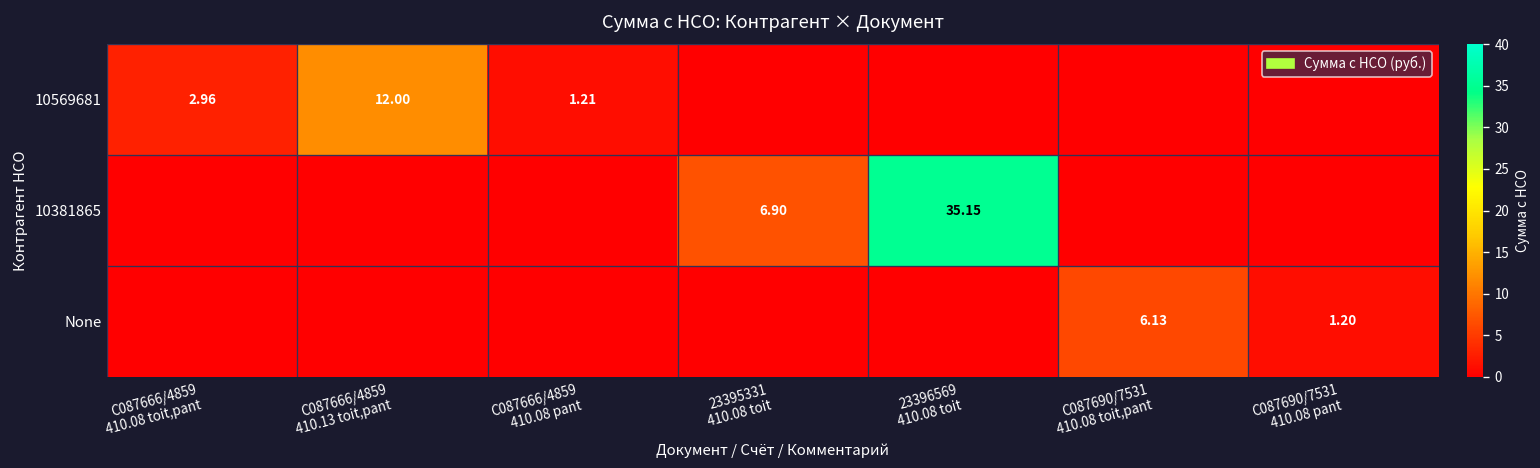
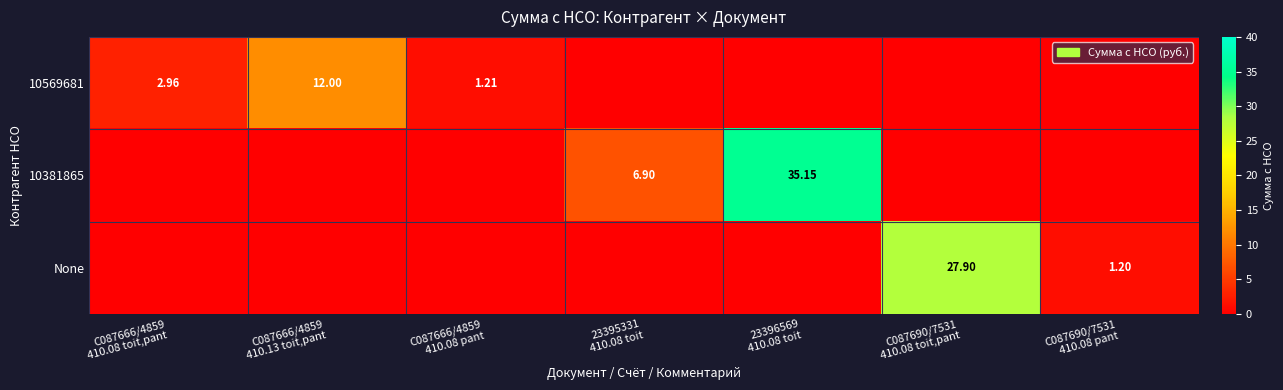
  {
    "10569681": {
      "C087666/4859 410.08 toit,pant": 2.96,
      "C087666/4859 410.13 toit,pant": 12.00,
      "C087666/4859 410.08 pant": 1.21
    },
    "10381865": {
      "23395331 410.08 toit": 6.90,
      "23396569 410.08 toit": 35.15
    },
    "None": {
-     "C087690/7531 410.08 toit,pant": 6.13,
+     "C087690/7531 410.08 toit,pant": 27.90,
      "C087690/7531 410.08 pant": 1.20
    }
  }
